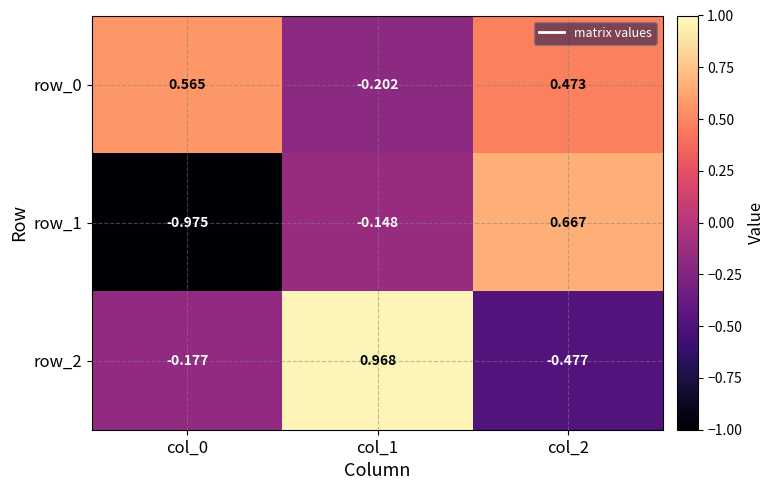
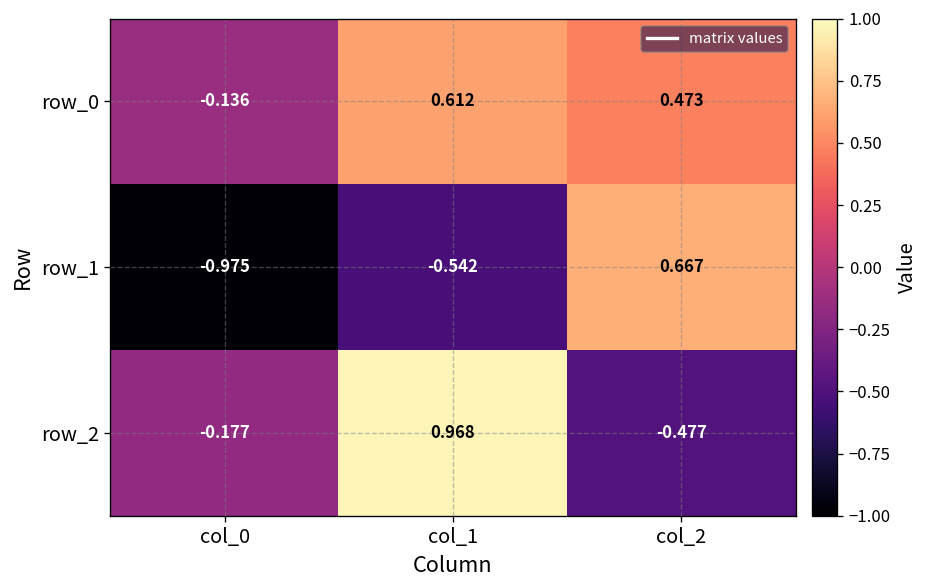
  {
    "row_0": {
-     "col_0": 0.565,
-     "col_1": -0.202,
+     "col_0": -0.136,
+     "col_1": 0.612,
      "col_2": 0.473
    },
    "row_1": {
      "col_0": -0.975,
-     "col_1": -0.148,
+     "col_1": -0.542,
      "col_2": 0.667
    },
    "row_2": {
      "col_0": -0.177,
      "col_1": 0.968,
      "col_2": -0.477
    }
  }
